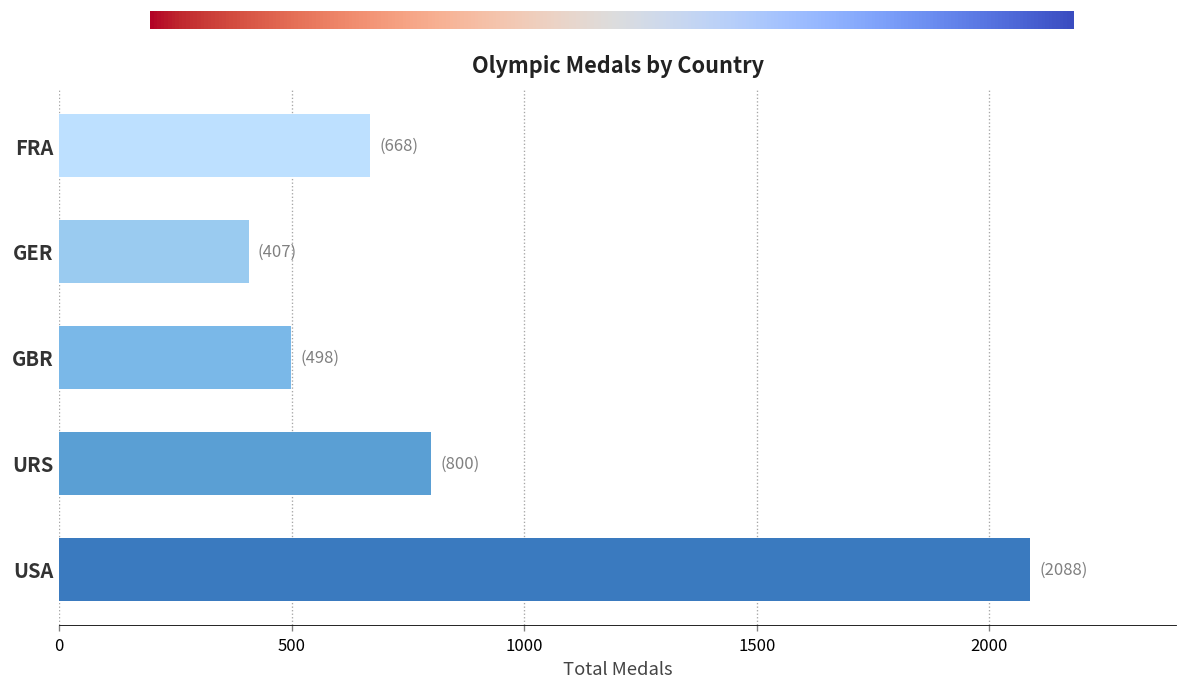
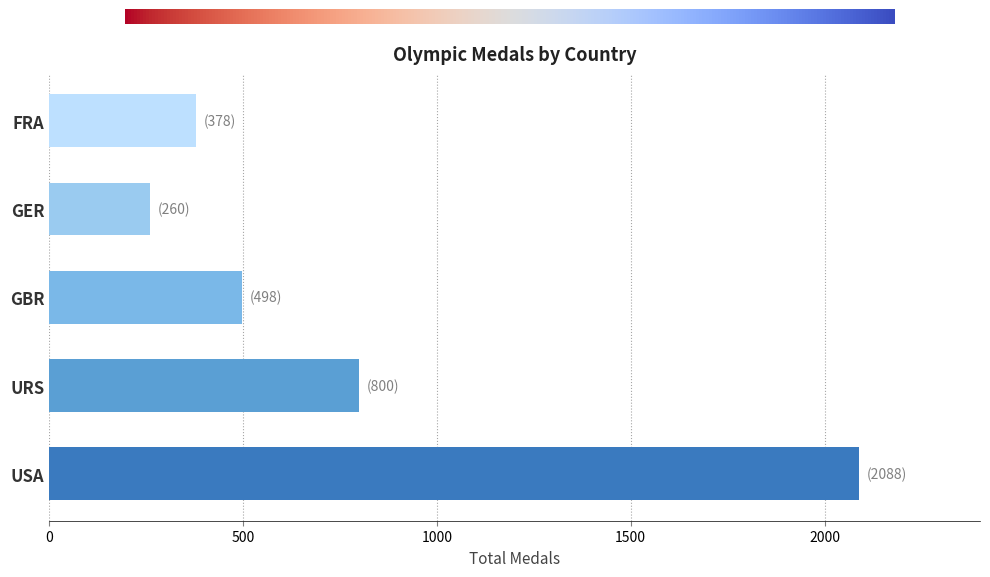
  {
-   "FRA": "(668)",
-   "GER": "(407)",
+   "FRA": "(378)",
+   "GER": "(260)",
    "GBR": "(498)",
    "URS": "(800)",
    "USA": "(2088)"
  }
